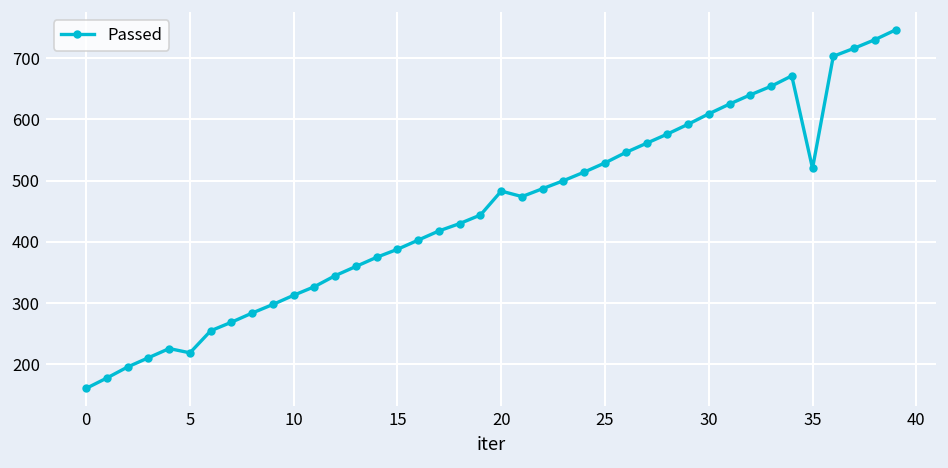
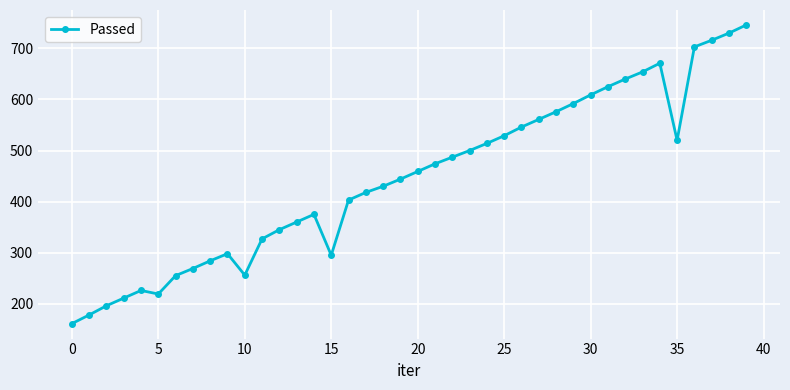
  {
    "0": 160,
    "5": 220,
-   "10": 310,
-   "15": 390,
-   "20": 480,
+   "10": 260,
+   "15": 300,
+   "20": 460,
    "25": 530,
    "30": 610,
    "35": 520
  }
